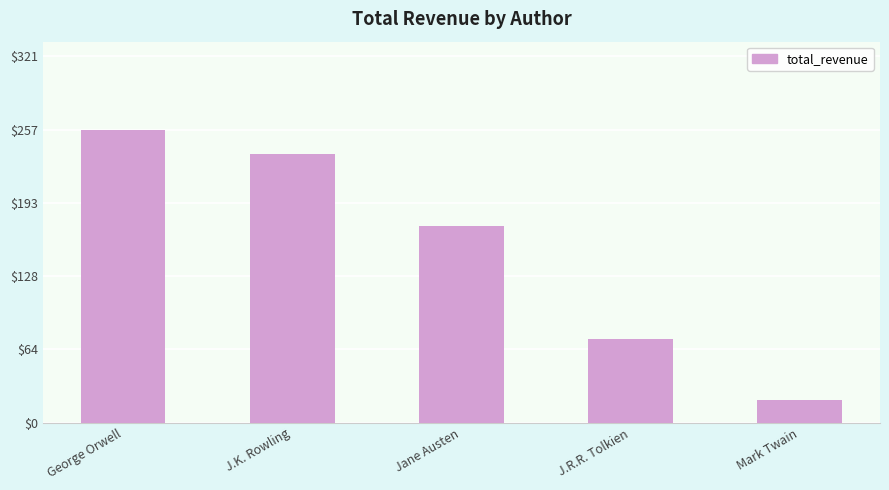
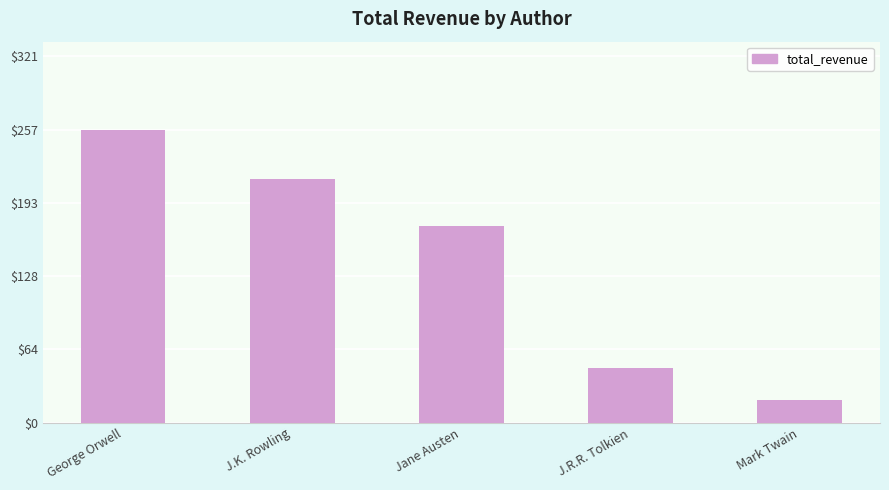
  {
    "George Orwell": "$257",
-   "J.K. Rowling": "$235",
+   "J.K. Rowling": "$214",
    "Jane Austen": "$172",
-   "J.R.R. Tolkien": "$73",
+   "J.R.R. Tolkien": "$48",
    "Mark Twain": "$19"
  }
